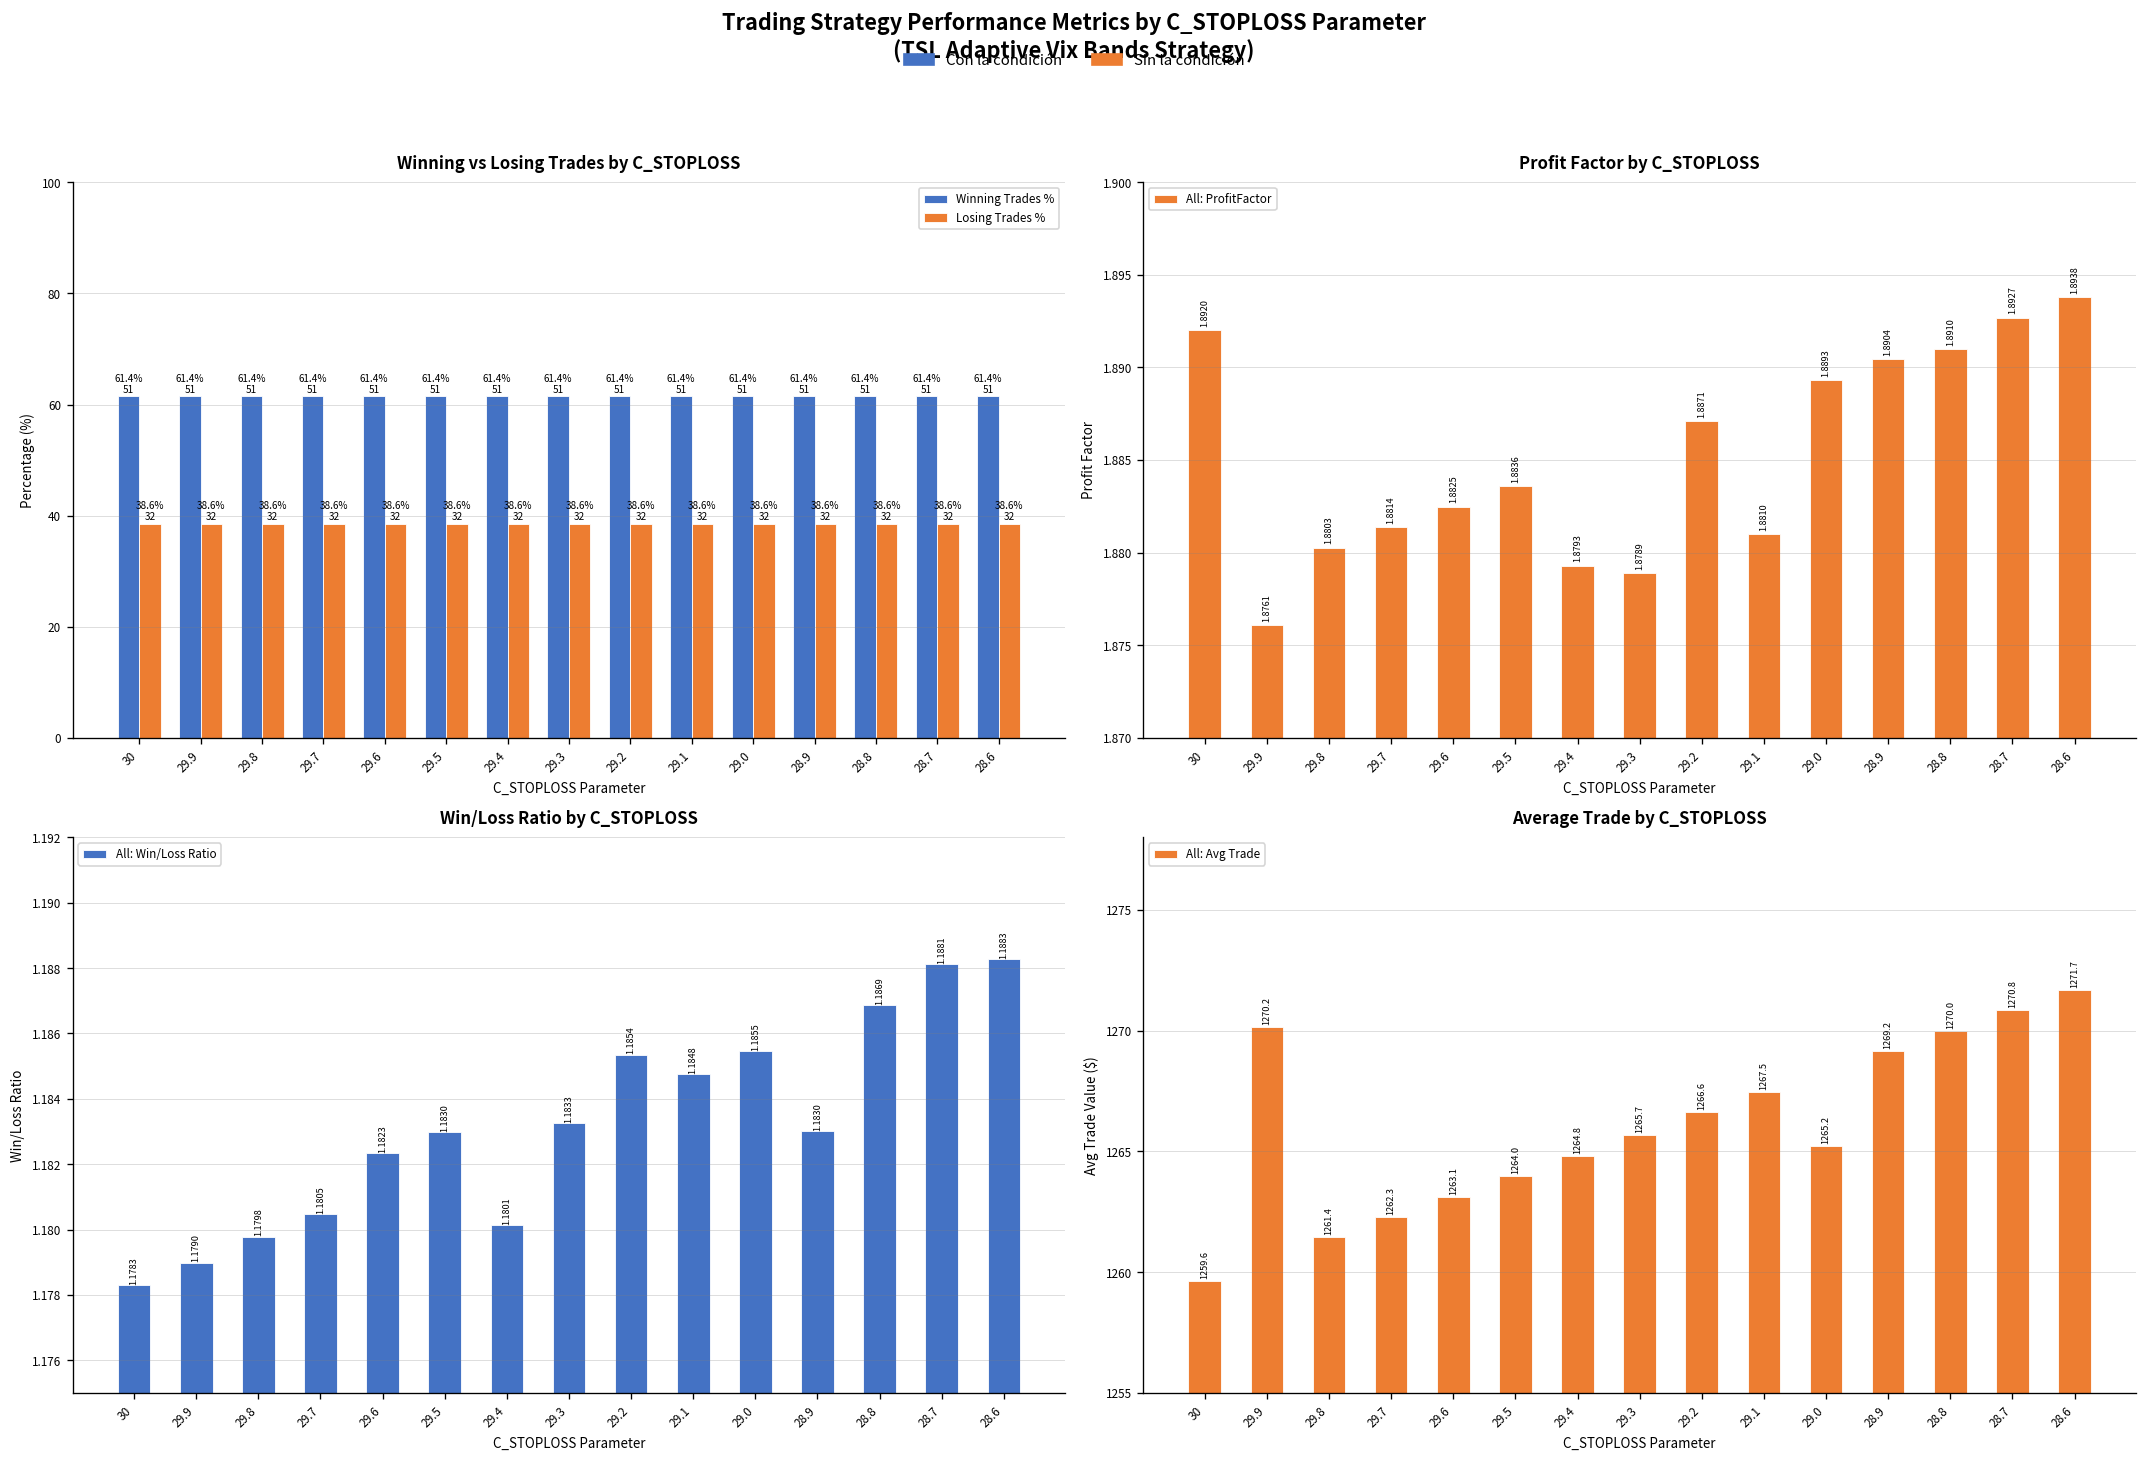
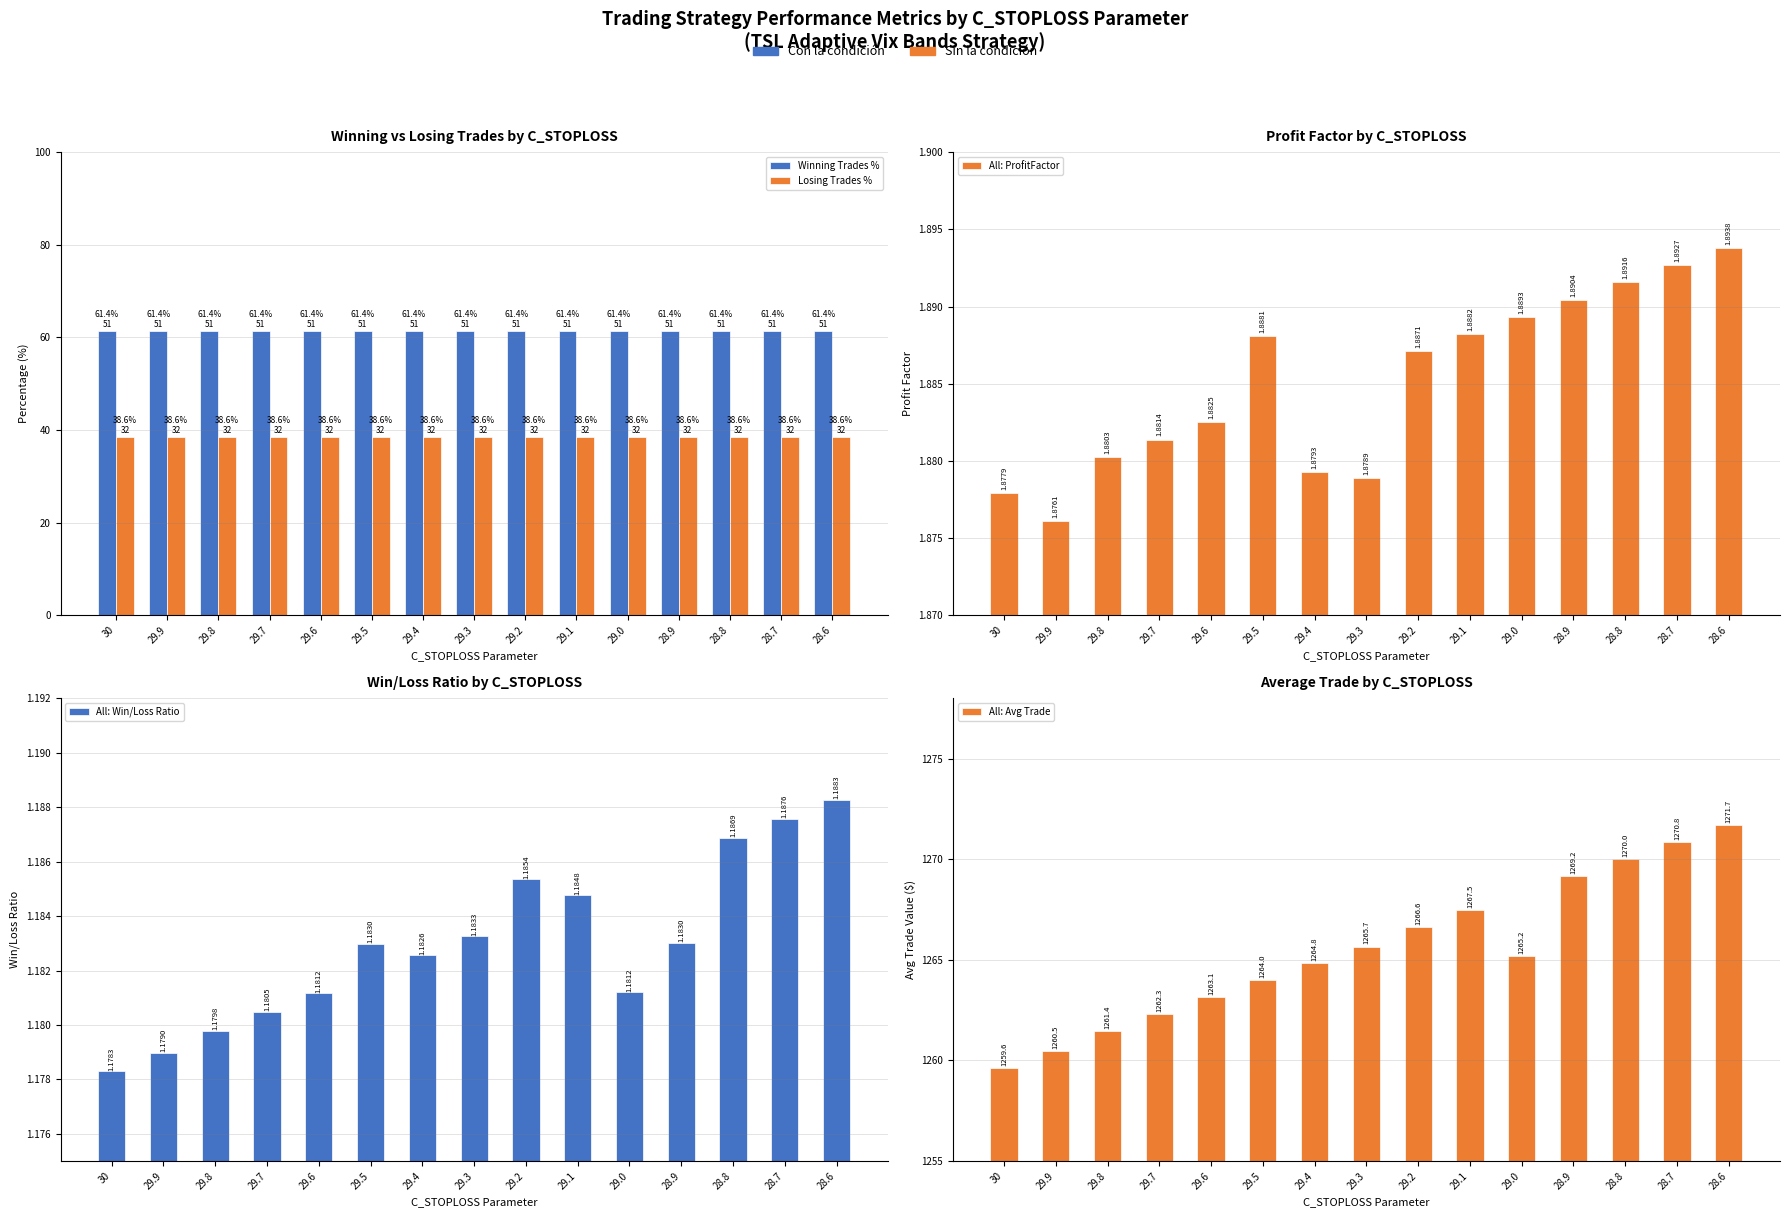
  {
    "Winning vs Losing Trades by C_STOPLOSS": {
      "Winning Trades %": {
        "30": "61.4%",
        "29.9": "61.4%",
        "29.8": "61.4%",
        "29.7": "61.4%",
        "29.6": "61.4%",
        "29.5": "61.4%",
        "29.4": "61.4%",
        "29.3": "61.4%",
        "29.2": "61.4%",
        "29.1": "61.4%",
        "29.0": "61.4%",
        "28.9": "61.4%",
        "28.8": "61.4%",
        "28.7": "61.4%",
        "28.6": "61.4%"
      },
      "Losing Trades %": {
        "30": "38.6%",
        "29.9": "38.6%",
        "29.8": "38.6%",
        "29.7": "38.6%",
        "29.6": "38.6%",
        "29.5": "38.6%",
        "29.4": "38.6%",
        "29.3": "38.6%",
        "29.2": "38.6%",
        "29.1": "38.6%",
        "29.0": "38.6%",
        "28.9": "38.6%",
        "28.8": "38.6%",
        "28.7": "38.6%",
        "28.6": "38.6%"
      }
    },
    "Profit Factor by C_STOPLOSS": {
-     "30": "1.8920",
+     "30": "1.8779",
      "29.9": "1.8761",
      "29.8": "1.8803",
      "29.7": "1.8814",
      "29.6": "1.8825",
-     "29.5": "1.8836",
+     "29.5": "1.8881",
      "29.4": "1.8793",
      "29.3": "1.8789",
      "29.2": "1.8871",
-     "29.1": "1.8810",
+     "29.1": "1.8882",
      "29.0": "1.8893",
      "28.9": "1.8904",
-     "28.8": "1.8910",
+     "28.8": "1.8916",
      "28.7": "1.8927",
      "28.6": "1.8938"
    },
    "Win/Loss Ratio by C_STOPLOSS": {
      "30": "1.1783",
      "29.9": "1.1790",
      "29.8": "1.1798",
      "29.7": "1.1805",
-     "29.6": "1.1823",
+     "29.6": "1.1812",
      "29.5": "1.1830",
-     "29.4": "1.1801",
+     "29.4": "1.1826",
      "29.3": "1.1833",
      "29.2": "1.1854",
      "29.1": "1.1848",
-     "29.0": "1.1855",
+     "29.0": "1.1812",
      "28.9": "1.1830",
      "28.8": "1.1869",
-     "28.7": "1.1881",
+     "28.7": "1.1876",
      "28.6": "1.1883"
    },
    "Average Trade by C_STOPLOSS": {
      "30": "1259.6",
-     "29.9": "1270.2",
+     "29.9": "1260.5",
      "29.8": "1261.4",
      "29.7": "1262.3",
      "29.6": "1263.1",
      "29.5": "1264.0",
      "29.4": "1264.8",
      "29.3": "1265.7",
      "29.2": "1266.6",
      "29.1": "1267.5",
      "29.0": "1265.2",
      "28.9": "1269.2",
      "28.8": "1270.0",
      "28.7": "1270.8",
      "28.6": "1271.7"
    }
  }
